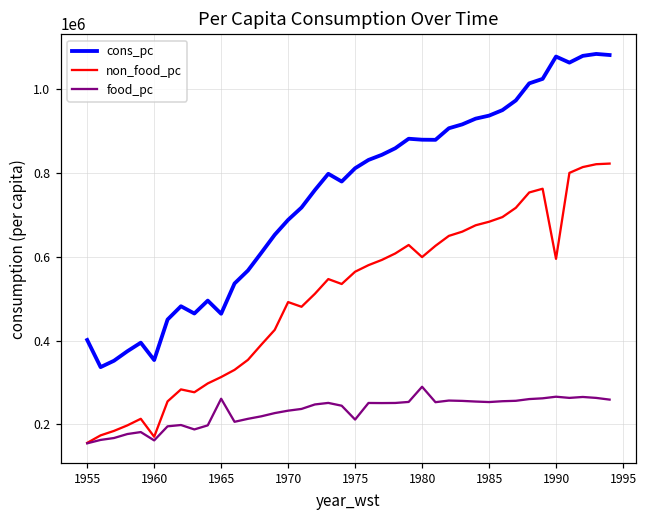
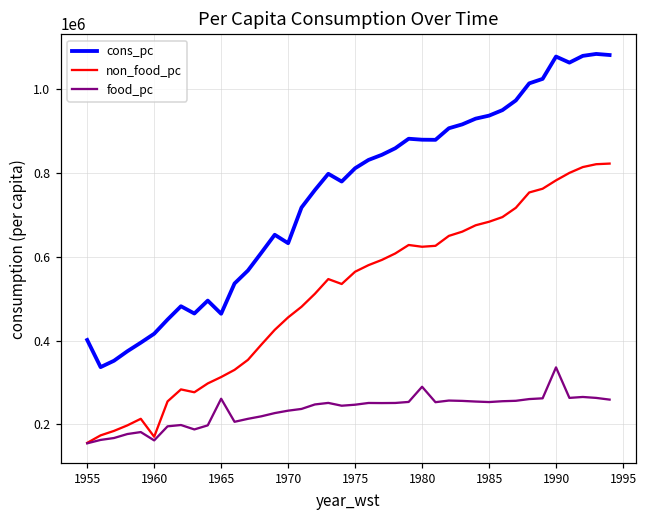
  {
    "cons_pc": {
      "1955": 400000,
-     "1960": 350000,
+     "1960": 420000,
      "1965": 460000,
-     "1970": 690000,
+     "1970": 630000,
      "1975": 810000,
      "1980": 880000,
      "1985": 940000,
      "1990": 1080000
    },
    "non_food_pc": {
      "1960": 170000,
      "1965": 310000,
-     "1970": 490000,
+     "1970": 460000,
      "1975": 560000,
-     "1980": 600000,
+     "1980": 620000,
      "1985": 680000,
-     "1990": 600000
+     "1990": 780000
    },
    "food_pc": {
      "1960": 160000,
      "1965": 260000,
      "1970": 230000,
-     "1975": 210000,
+     "1975": 250000,
      "1980": 290000,
      "1985": 250000,
-     "1990": 270000
+     "1990": 340000
    }
  }
